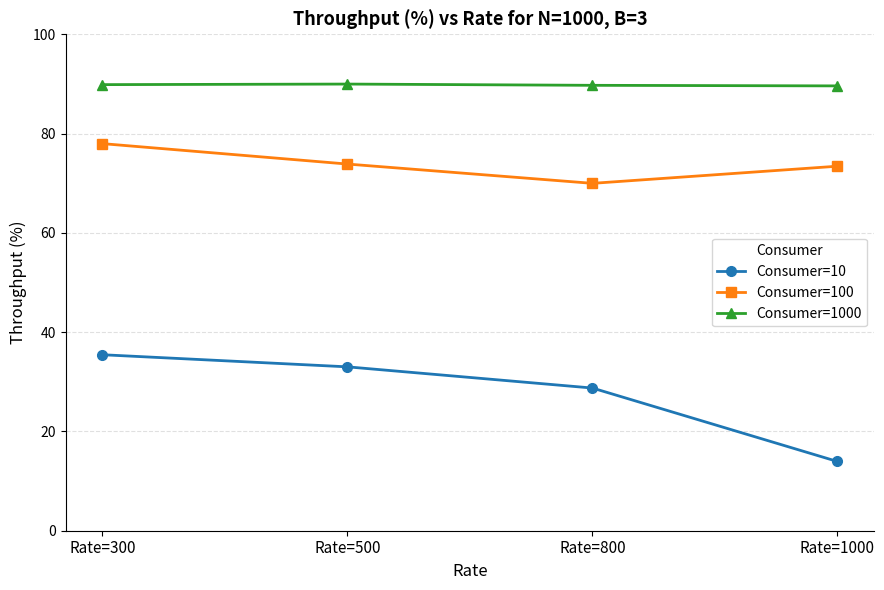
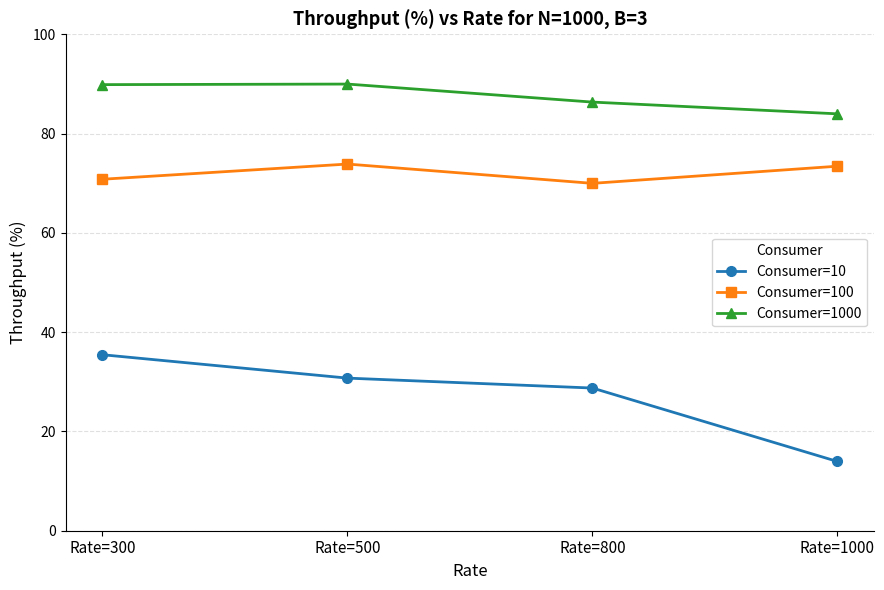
  {
    "Consumer=10": {
      "Rate=300": 35,
-     "Rate=500": 33,
+     "Rate=500": 31,
      "Rate=800": 29,
      "Rate=1000": 14
    },
    "Consumer=100": {
-     "Rate=300": 78,
+     "Rate=300": 71,
      "Rate=500": 74,
      "Rate=800": 70,
      "Rate=1000": 73
    },
    "Consumer=1000": {
      "Rate=300": 90,
      "Rate=500": 90,
-     "Rate=800": 90,
-     "Rate=1000": 90
+     "Rate=800": 86,
+     "Rate=1000": 84
    }
  }
